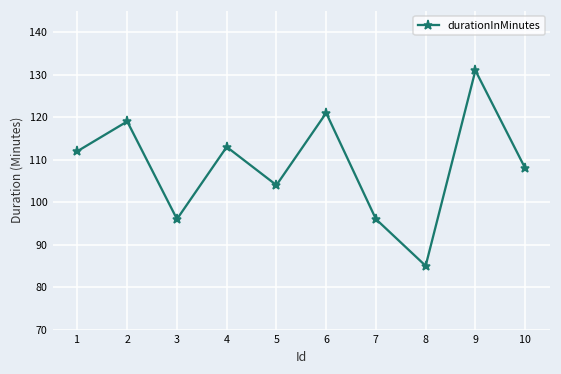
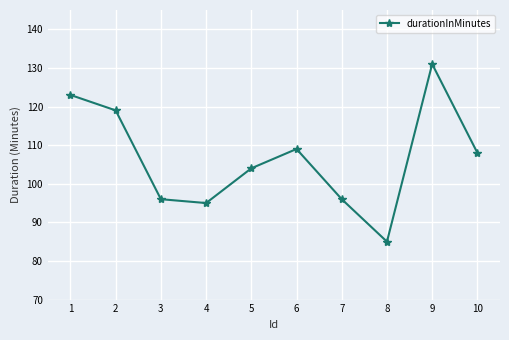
  {
-   "1": 112,
+   "1": 123,
    "2": 119,
    "3": 96,
-   "4": 113,
+   "4": 95,
    "5": 104,
-   "6": 121,
+   "6": 109,
    "7": 96,
    "8": 85,
    "9": 131,
    "10": 108
  }
